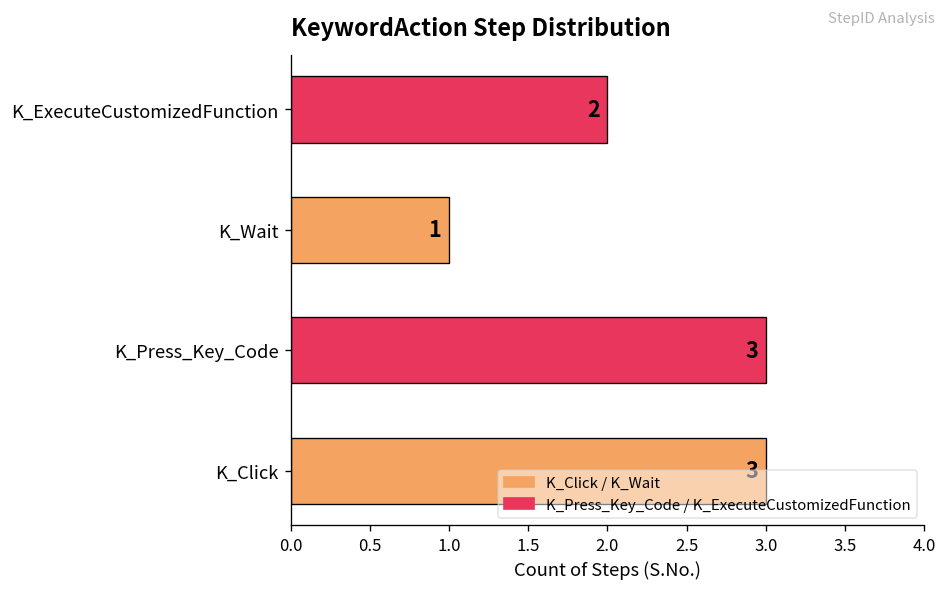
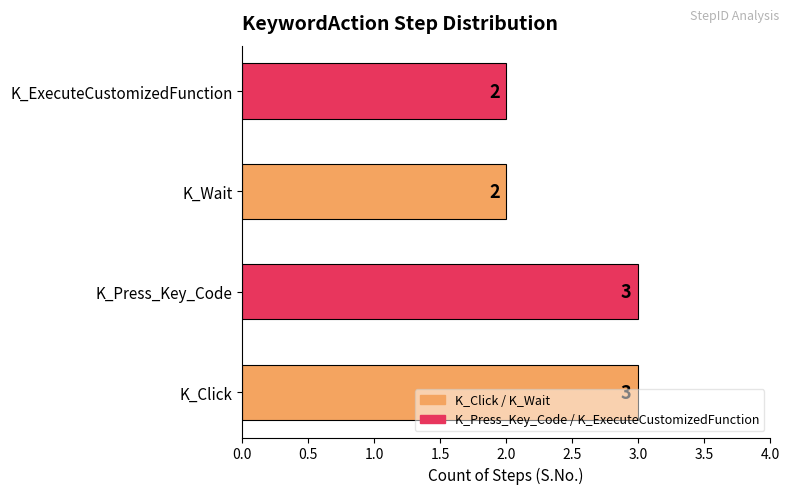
  {
    "K_ExecuteCustomizedFunction": 2,
-   "K_Wait": 1,
+   "K_Wait": 2,
    "K_Press_Key_Code": 3
  }
